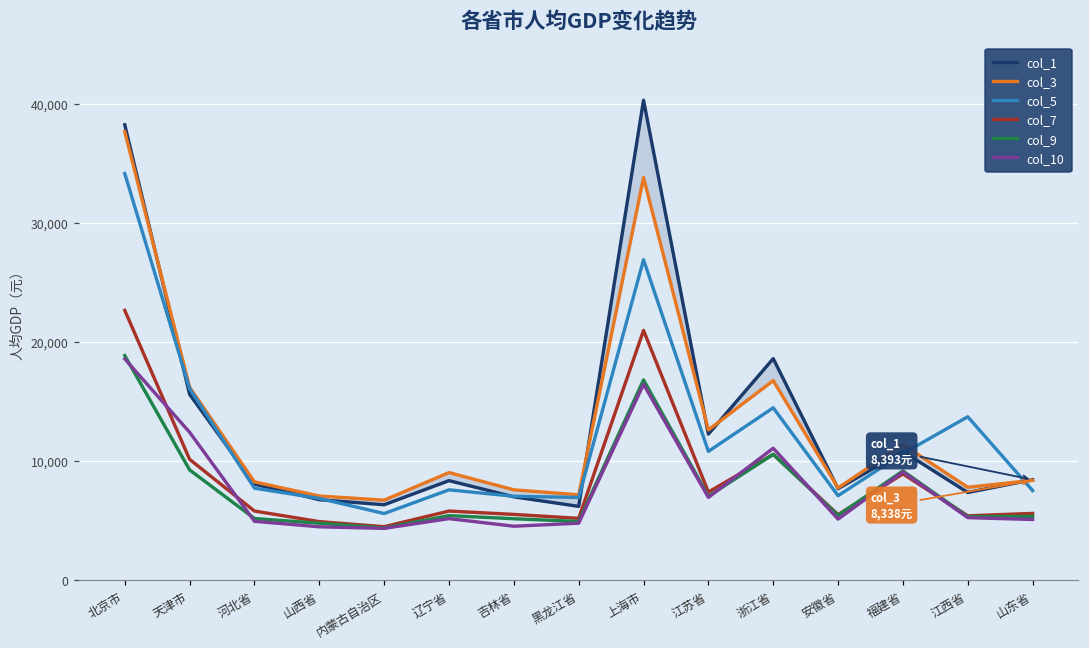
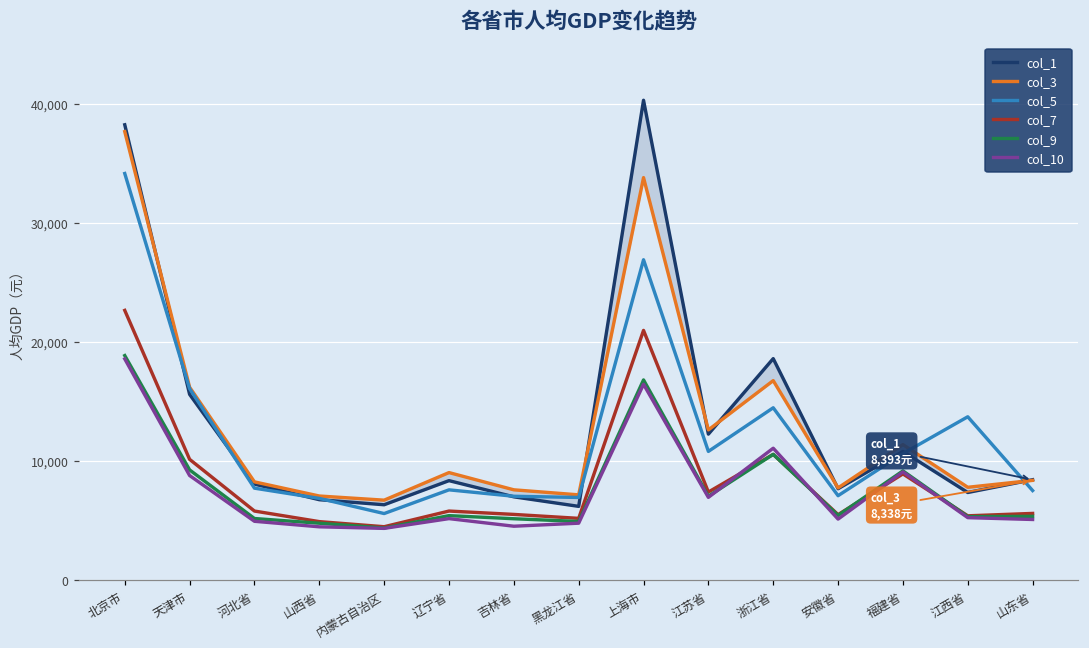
  {
    "col_3": {
      "北京市": "37,700",
      "上海市": "33,800",
      "浙江省": "16,700"
    },
    "col_5": {
      "北京市": "34,100",
      "河北省": "7,700",
      "内蒙古自治区": "5,500",
      "辽宁省": "7,500",
      "上海市": "26,900",
      "江苏省": "10,800",
      "浙江省": "14,400",
      "安徽省": "7,000",
      "江西省": "13,700",
      "山东省": "7,500"
    },
    "col_7": {
      "北京市": "22,600",
      "天津市": "10,100",
      "河北省": "5,800",
      "辽宁省": "5,800",
      "吉林省": "5,500",
      "黑龙江省": "5,100",
      "上海市": "20,900",
      "江苏省": "7,400",
      "山东省": "5,600"
    },
    "col_9": {
      "北京市": "18,800",
      "天津市": "9,200",
      "辽宁省": "5,400",
      "吉林省": "5,100",
      "上海市": "16,800",
      "山东省": "5,300"
    },
    "col_10": {
      "北京市": "18,600",
-     "天津市": "12,400",
+     "天津市": "8,700",
      "山西省": "4,400",
      "辽宁省": "5,100",
      "吉林省": "4,500",
      "上海市": "16,400",
      "浙江省": "11,000",
      "安徽省": "5,100",
      "山东省": "5,000"
    }
  }
